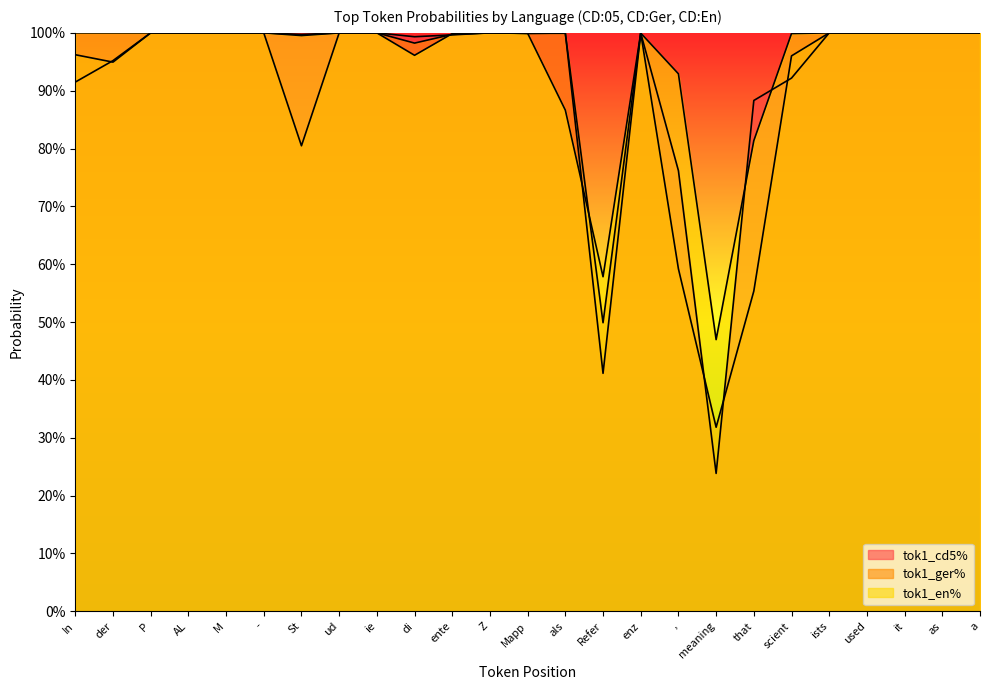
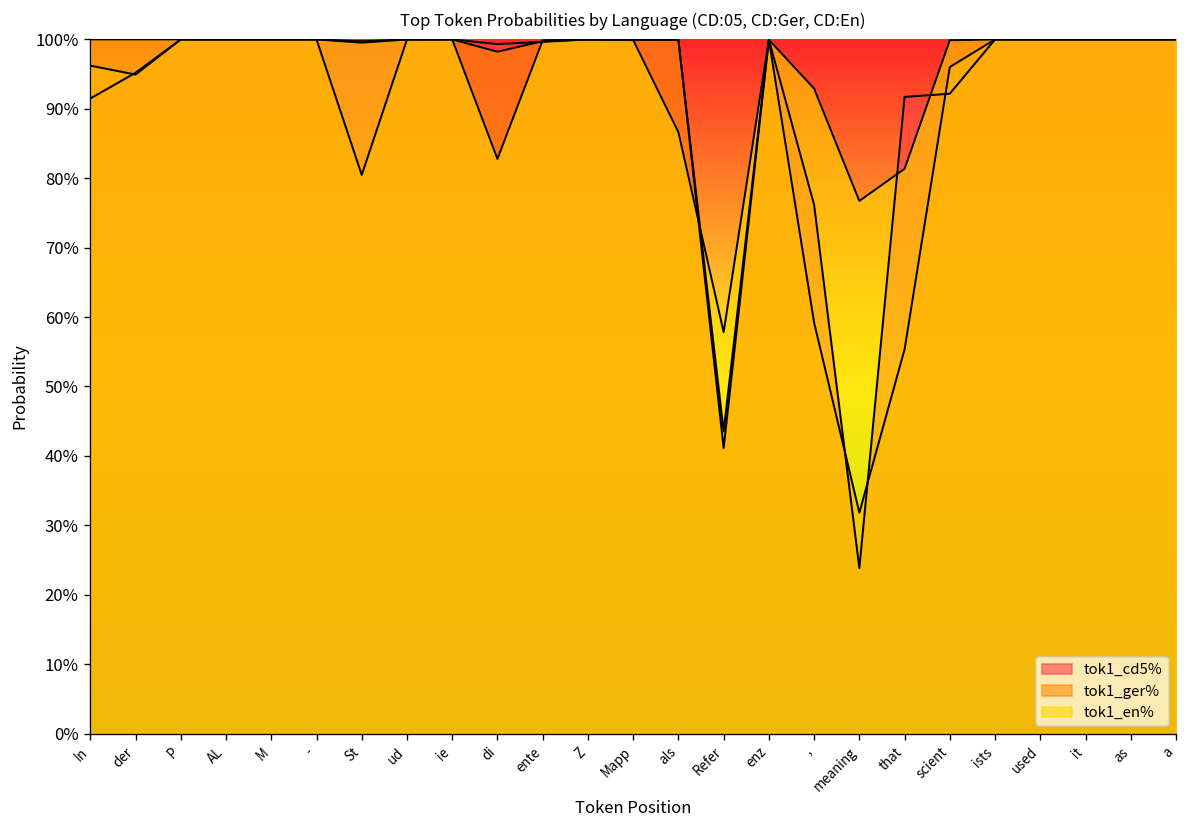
  {
    "tok1_cd5%": {
      "In": "91%",
      "di": "99%",
      "Refer": "41%",
      ",": "76%",
      "meaning": "24%",
-     "that": "88%",
+     "that": "92%",
      "scient": "92%"
    },
    "tok1_ger%": {
      "In": "96%",
      "St": "80%",
      "di": "98%",
-     "Refer": "50%",
+     "Refer": "44%",
      ",": "59%",
      "meaning": "32%",
      "that": "55%",
      "scient": "96%"
    },
    "tok1_en%": {
      "In": "100%",
      "der": "100%",
-     "di": "96%",
+     "di": "83%",
      "als": "87%",
      "Refer": "58%",
      ",": "93%",
-     "meaning": "47%",
+     "meaning": "77%",
      "that": "81%",
      "scient": "100%"
    }
  }
